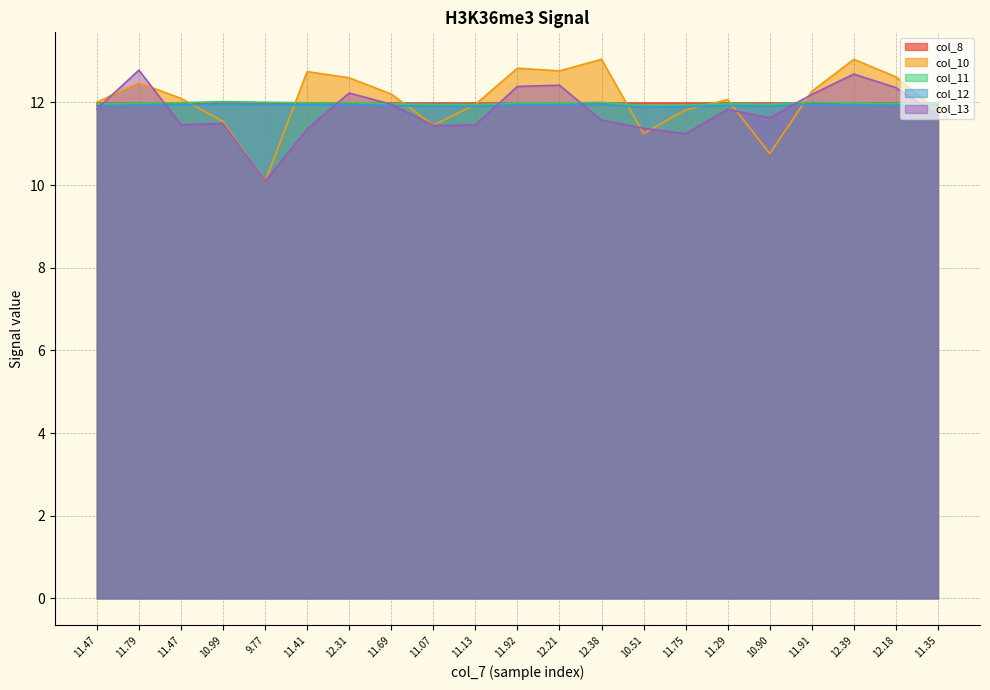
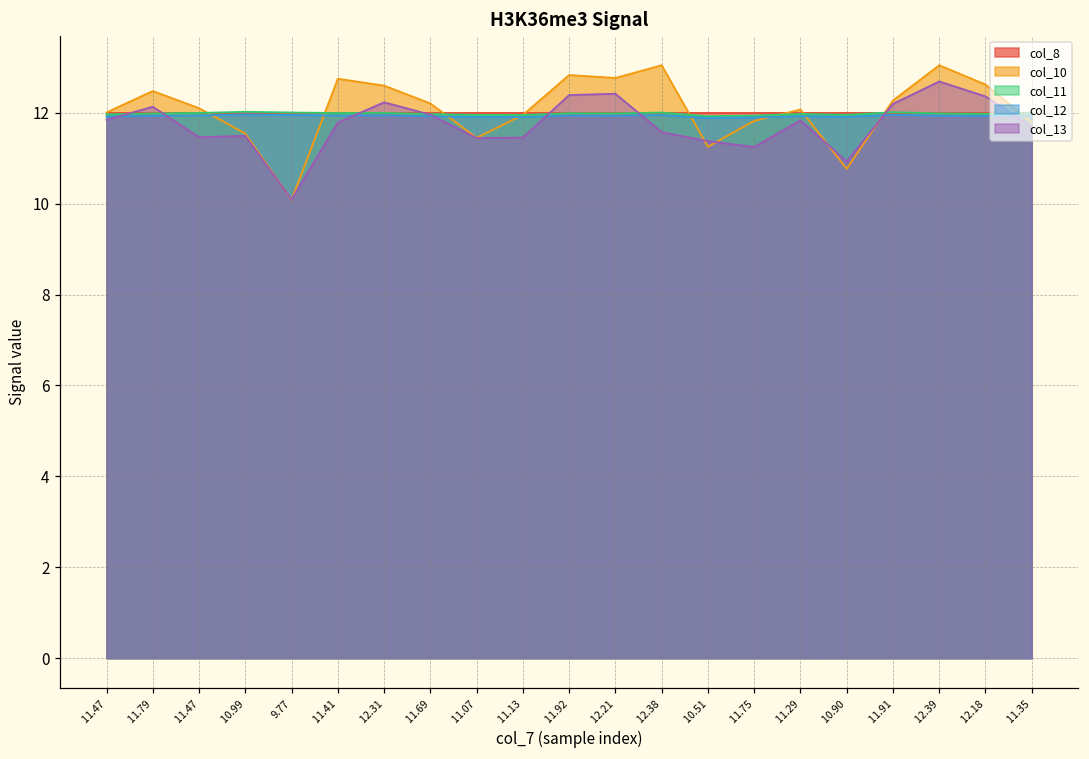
  {
    "col_10": {
      "11.79": 12.5,
      "11.41": 12.7,
      "12.31": 12.6,
      "11.69": 12.2,
      "11.92": 12.8,
      "12.21": 12.8,
      "12.38": 13.0,
      "10.51": 11.2,
      "11.75": 11.8,
      "11.29": 12.1,
      "10.90": 10.8,
      "11.91": 12.3,
      "12.39": 13.0,
      "12.18": 12.6
    },
    "col_13": {
-     "11.79": 12.8,
-     "11.41": 11.4,
+     "11.79": 12.1,
+     "11.41": 11.8,
      "12.31": 12.2,
      "11.13": 11.5,
      "11.92": 12.4,
      "12.21": 12.4,
      "12.38": 11.6,
      "10.51": 11.4,
      "11.75": 11.2,
      "11.29": 11.8,
-     "10.90": 11.6,
+     "10.90": 10.9,
      "11.91": 12.2,
      "12.39": 12.7,
      "12.18": 12.4
    }
  }
